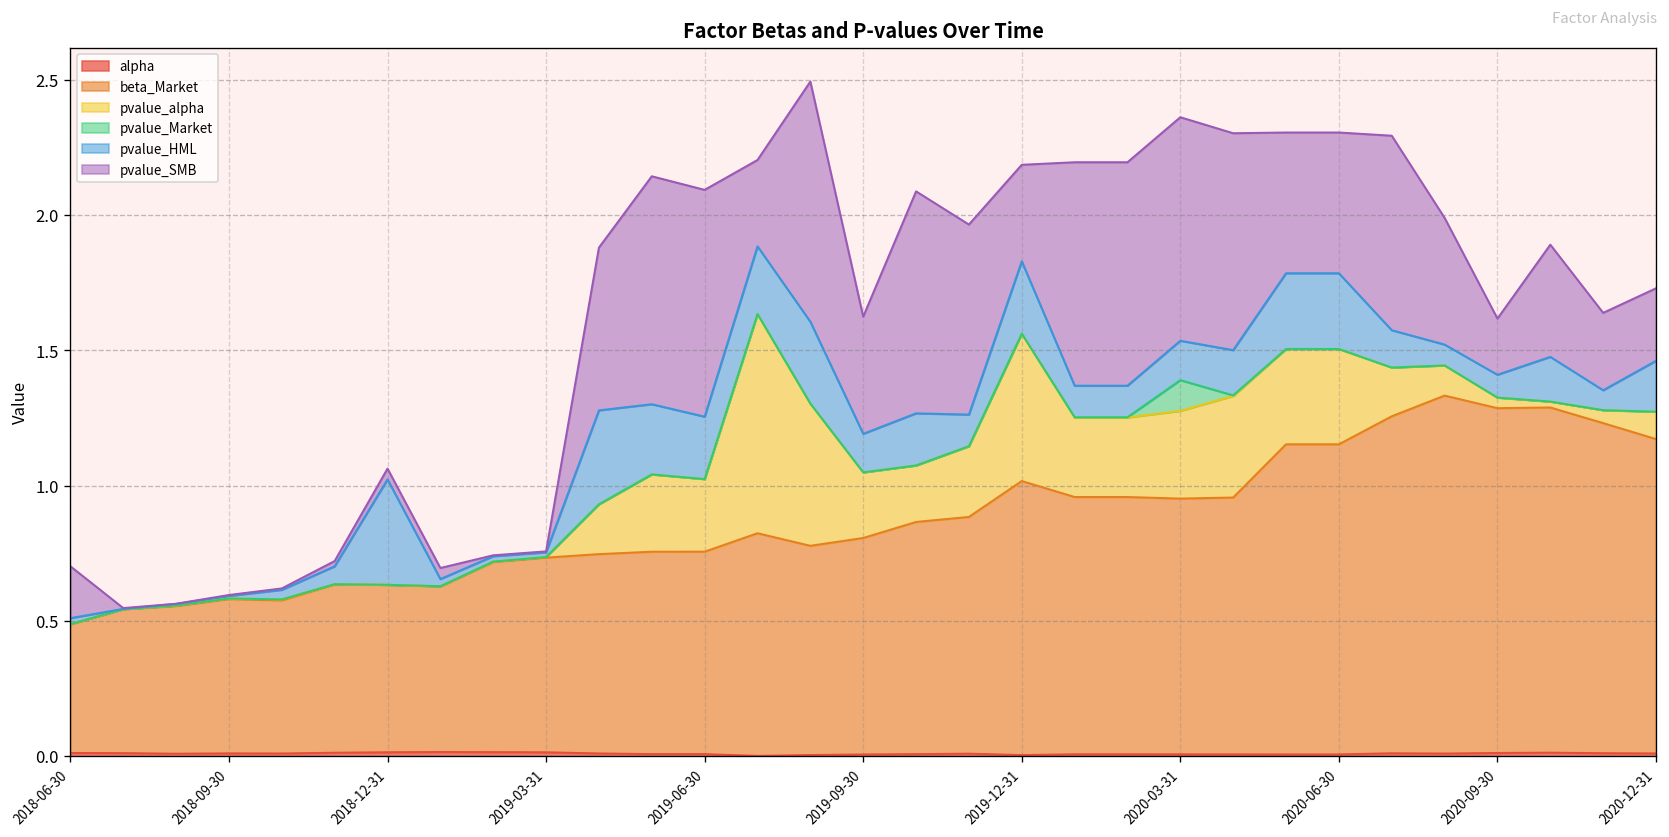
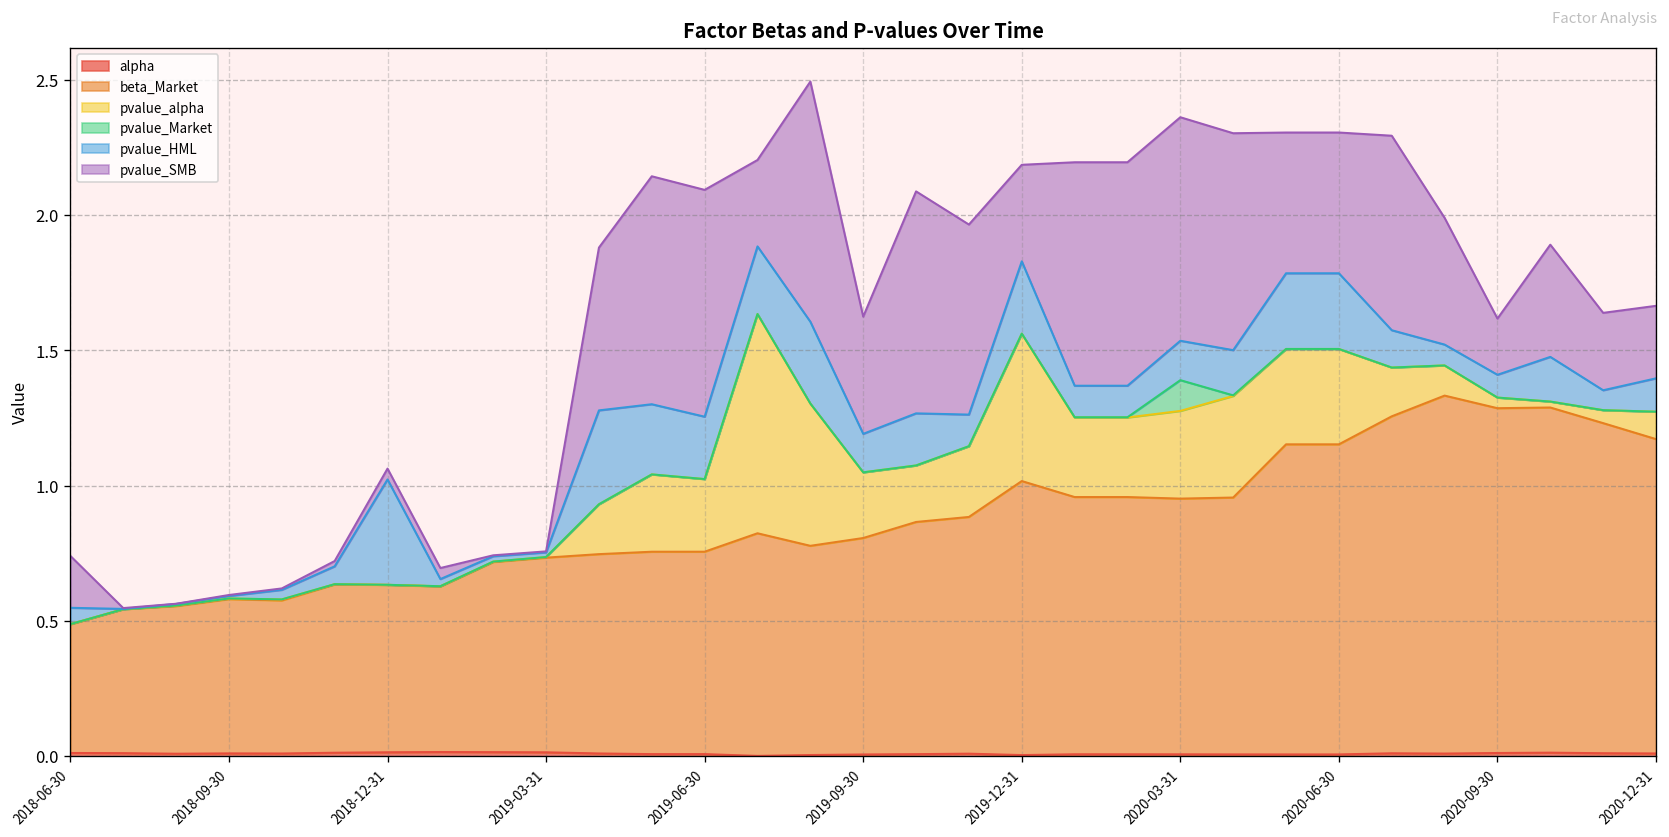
  {
    "pvalue_alpha": {
      "2020-03-31": 0.32
    },
    "pvalue_Market": {
      "2020-03-31": 0.11
    },
    "pvalue_HML": {
-     "2018-06-30": 0.02,
+     "2018-06-30": 0.06,
      "2018-12-31": 0.39,
      "2019-06-30": 0.23,
      "2019-09-30": 0.14,
      "2019-12-31": 0.27,
      "2020-03-31": 0.15,
      "2020-06-30": 0.28,
      "2020-09-30": 0.08,
-     "2020-12-31": 0.19
+     "2020-12-31": 0.12
    },
    "pvalue_SMB": {
      "2018-06-30": 0.19,
      "2018-12-31": 0.04,
      "2019-06-30": 0.84,
      "2019-09-30": 0.43,
      "2019-12-31": 0.36,
      "2020-03-31": 0.83,
      "2020-06-30": 0.52,
      "2020-09-30": 0.21,
      "2020-12-31": 0.27
    }
  }
